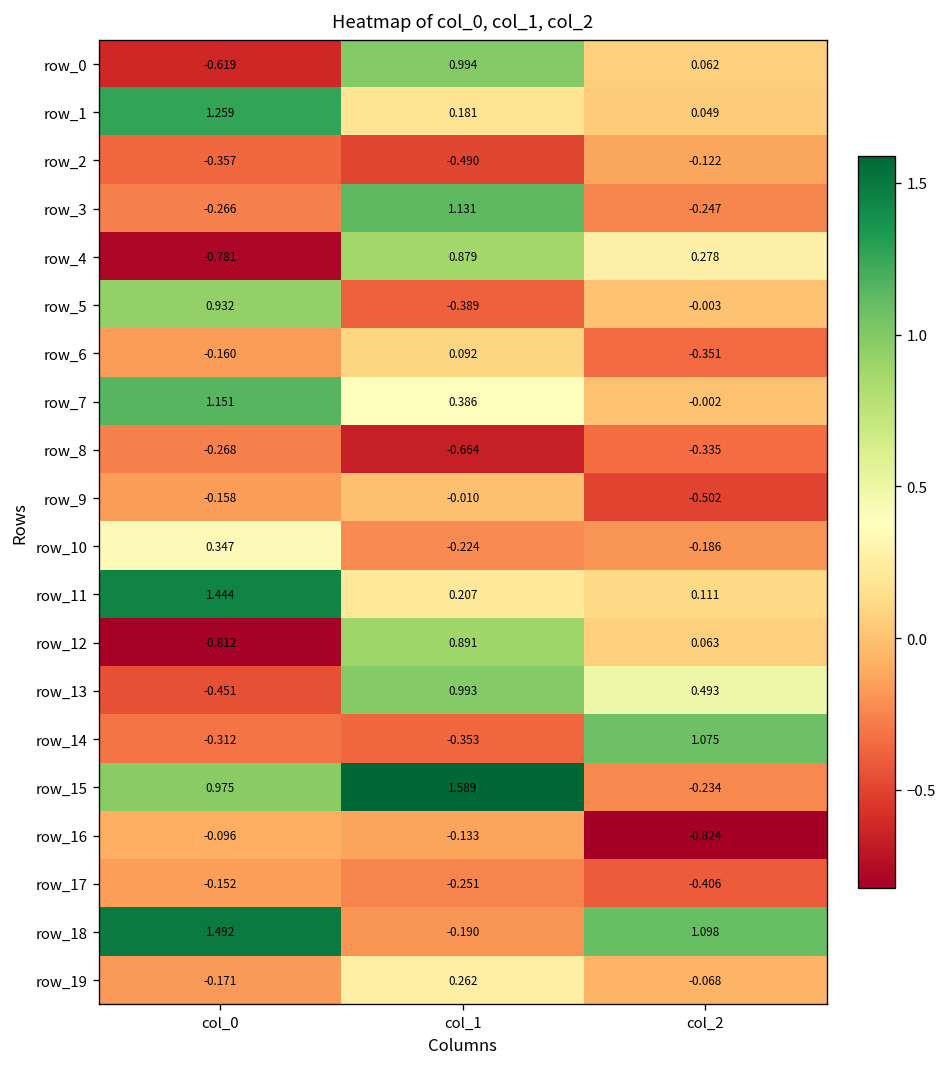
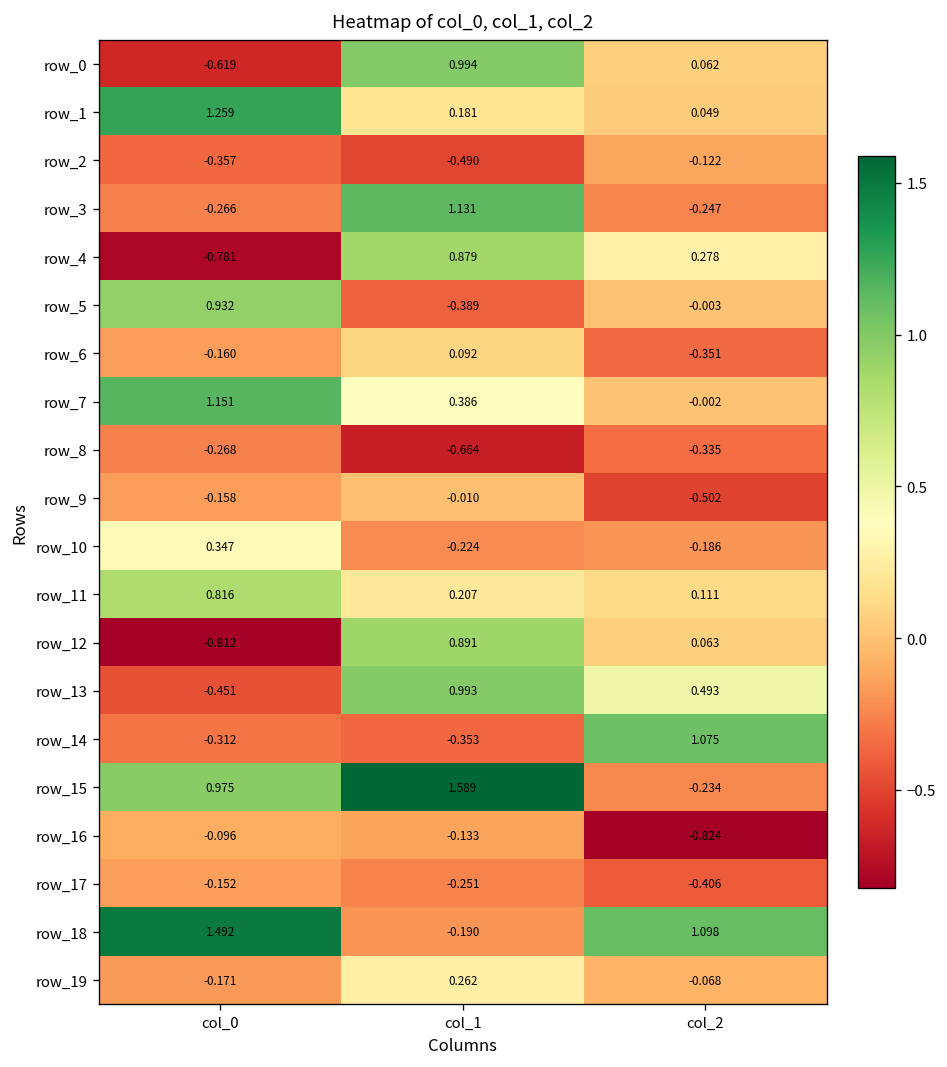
  {
    "row_0": {
      "col_0": -0.619,
      "col_1": 0.994,
      "col_2": 0.062
    },
    "row_1": {
      "col_0": 1.259,
      "col_1": 0.181,
      "col_2": 0.049
    },
    "row_2": {
      "col_0": -0.357,
      "col_1": -0.490,
      "col_2": -0.122
    },
    "row_3": {
      "col_0": -0.266,
      "col_1": 1.131,
      "col_2": -0.247
    },
    "row_4": {
      "col_0": -0.781,
      "col_1": 0.879,
      "col_2": 0.278
    },
    "row_5": {
      "col_0": 0.932,
      "col_1": -0.389,
      "col_2": -0.003
    },
    "row_6": {
      "col_0": -0.160,
      "col_1": 0.092,
      "col_2": -0.351
    },
    "row_7": {
      "col_0": 1.151,
      "col_1": 0.386,
      "col_2": -0.002
    },
    "row_8": {
      "col_0": -0.268,
      "col_1": -0.664,
      "col_2": -0.335
    },
    "row_9": {
      "col_0": -0.158,
      "col_1": -0.010,
      "col_2": -0.502
    },
    "row_10": {
      "col_0": 0.347,
      "col_1": -0.224,
      "col_2": -0.186
    },
    "row_11": {
-     "col_0": 1.444,
+     "col_0": 0.816,
      "col_1": 0.207,
      "col_2": 0.111
    },
    "row_12": {
      "col_0": -0.812,
      "col_1": 0.891,
      "col_2": 0.063
    },
    "row_13": {
      "col_0": -0.451,
      "col_1": 0.993,
      "col_2": 0.493
    },
    "row_14": {
      "col_0": -0.312,
      "col_1": -0.353,
      "col_2": 1.075
    },
    "row_15": {
      "col_0": 0.975,
      "col_1": 1.589,
      "col_2": -0.234
    },
    "row_16": {
      "col_0": -0.096,
      "col_1": -0.133,
      "col_2": -0.824
    },
    "row_17": {
      "col_0": -0.152,
      "col_1": -0.251,
      "col_2": -0.406
    },
    "row_18": {
      "col_0": 1.492,
      "col_1": -0.190,
      "col_2": 1.098
    },
    "row_19": {
      "col_0": -0.171,
      "col_1": 0.262,
      "col_2": -0.068
    }
  }
